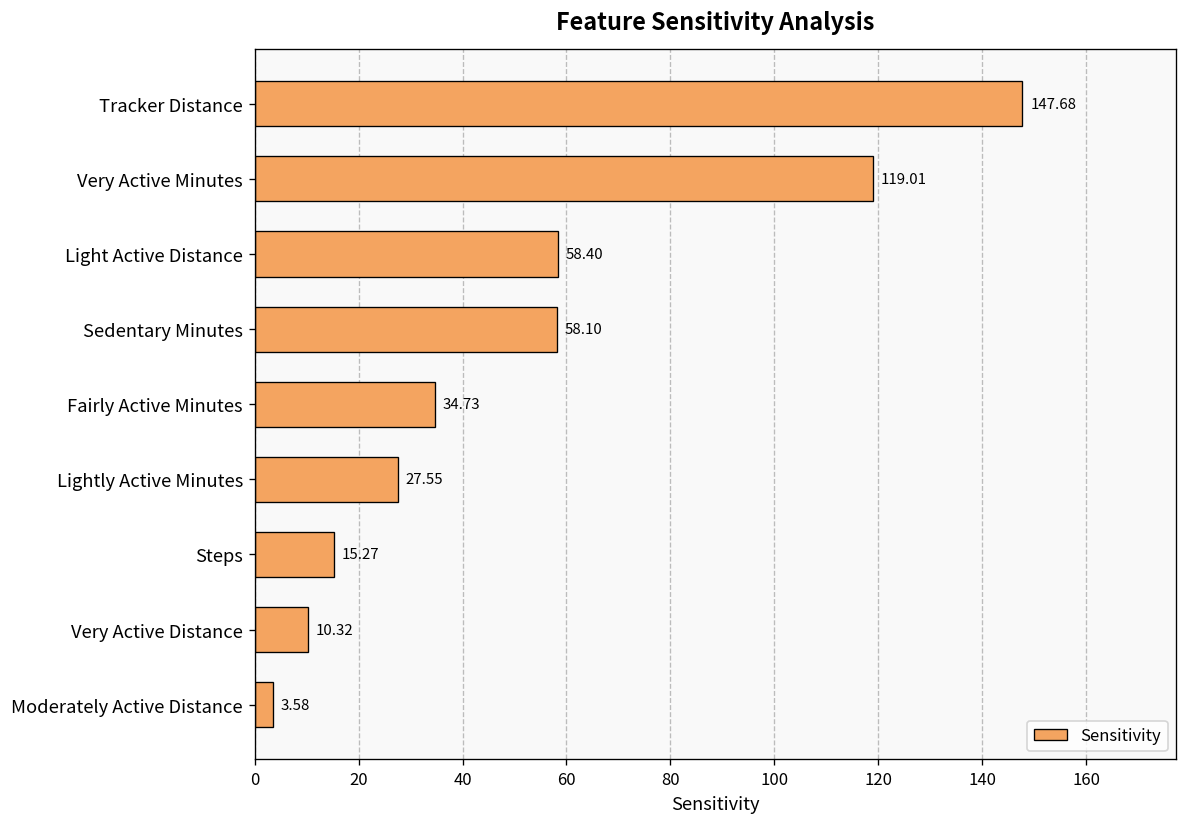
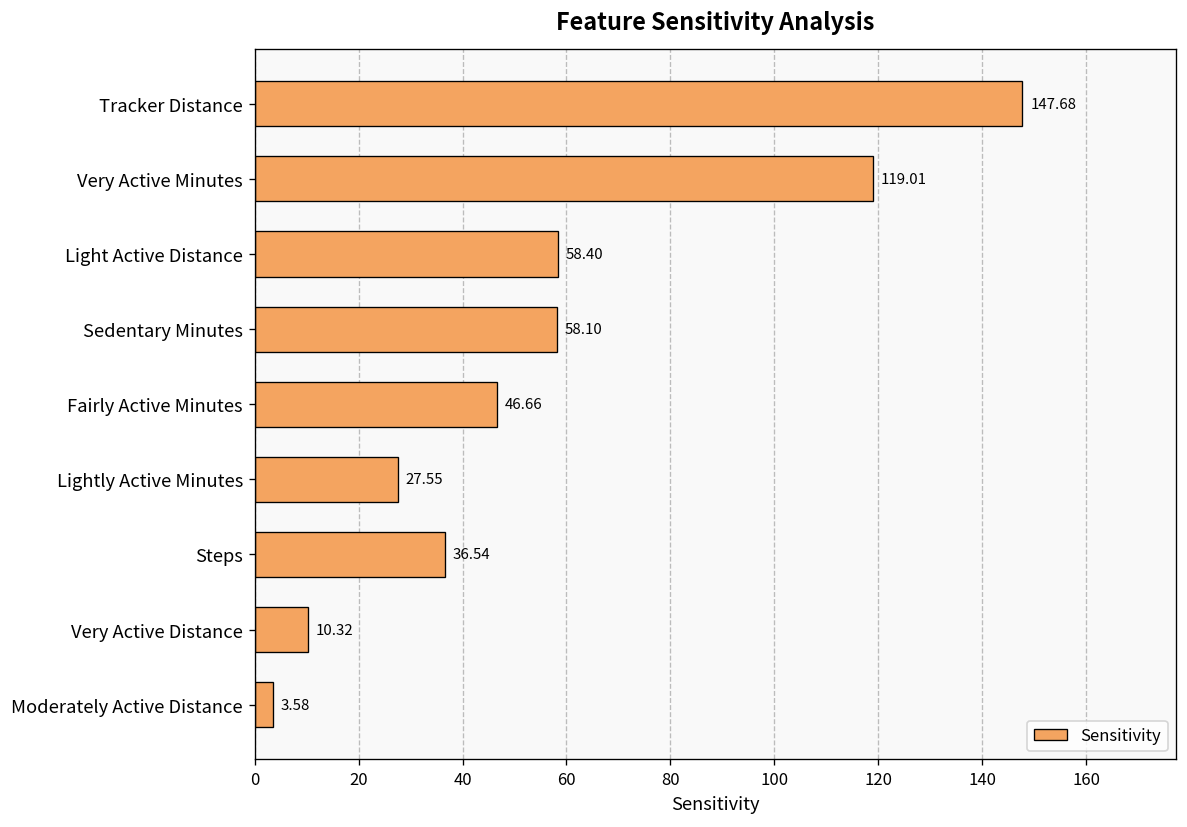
  {
    "Tracker Distance": 147.68,
    "Very Active Minutes": 119.01,
    "Light Active Distance": 58.40,
    "Sedentary Minutes": 58.10,
-   "Fairly Active Minutes": 34.73,
+   "Fairly Active Minutes": 46.66,
    "Lightly Active Minutes": 27.55,
-   "Steps": 15.27,
+   "Steps": 36.54,
    "Very Active Distance": 10.32,
    "Moderately Active Distance": 3.58
  }
